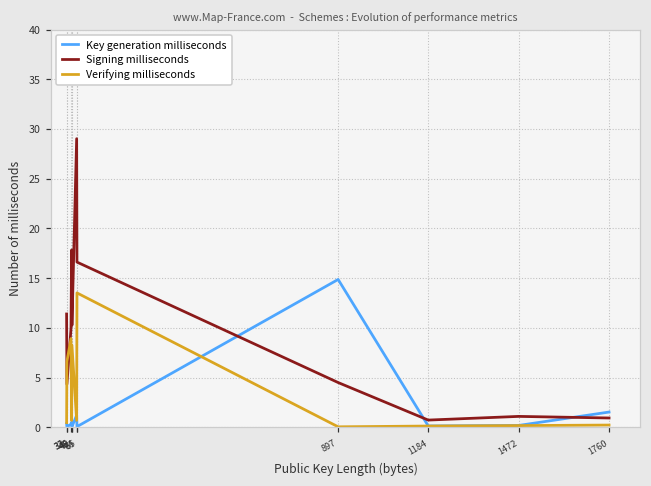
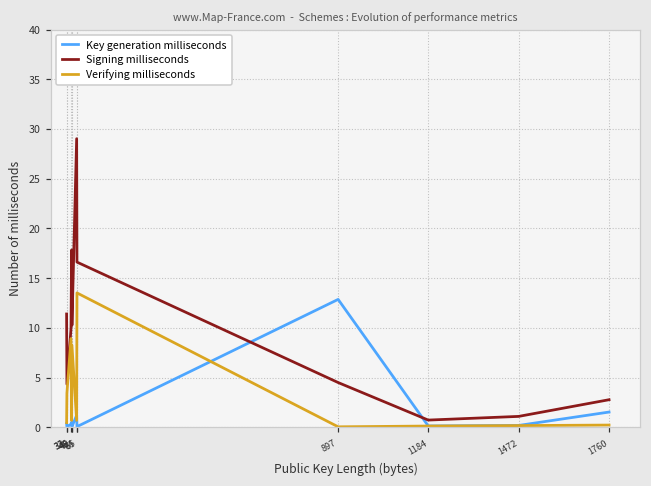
  {
    "Key generation milliseconds": {
      "33": 0,
      "46": 0,
      "49": 0,
      "64": 1,
      "65": 0,
-     "897": 15,
+     "897": 13,
      "1760": 2
    },
    "Signing milliseconds": {
      "32": 11,
      "33": 4,
      "46": 10,
      "48": 18,
      "49": 10,
      "64": 29,
      "65": 17,
      "897": 5,
      "1184": 1,
      "1472": 1,
-     "1760": 1
+     "1760": 3
    },
    "Verifying milliseconds": {
-     "33": 7,
+     "33": 3,
      "46": 9,
      "49": 8,
      "64": 1,
      "65": 14,
      "897": 0,
      "1760": 0
    }
  }
